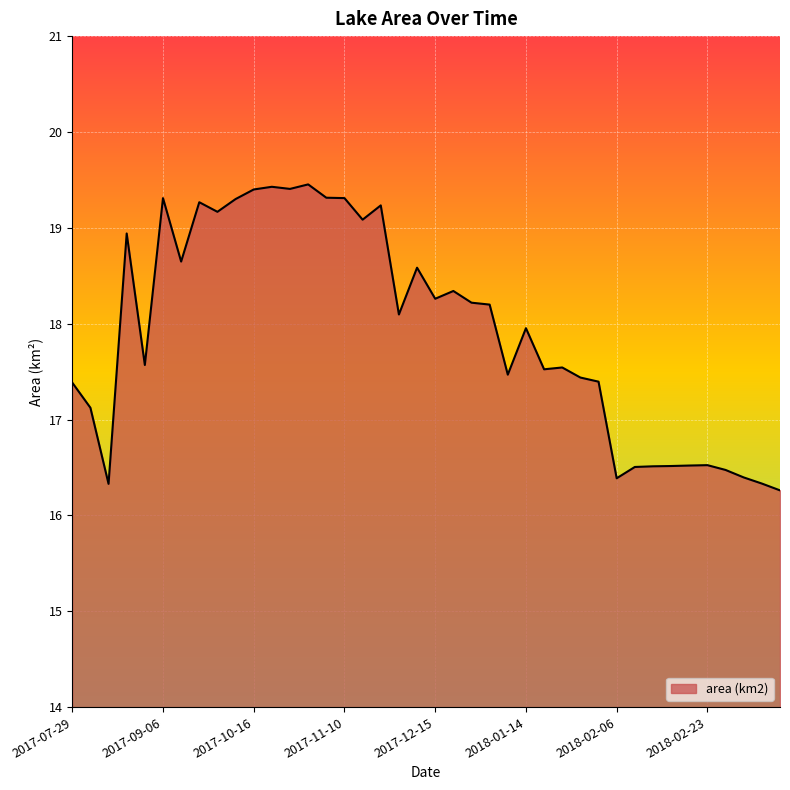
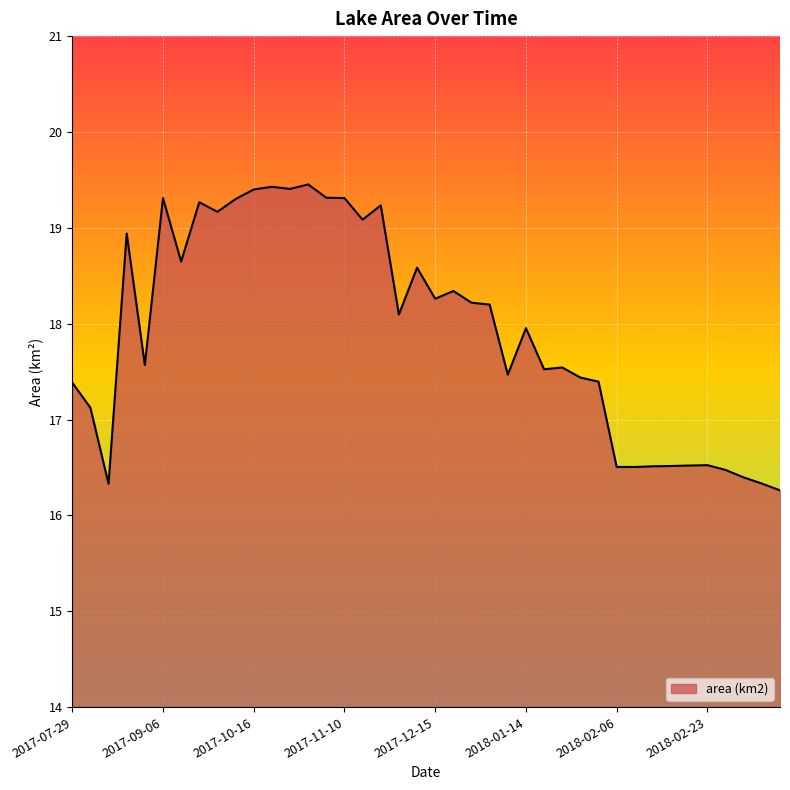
  {
    "2017-07-29": 17.4,
    "2017-09-06": 19.3,
    "2017-10-16": 19.4,
    "2017-11-10": 19.3,
    "2017-12-15": 18.3,
    "2018-01-14": 18.0,
-   "2018-02-06": 16.4,
+   "2018-02-06": 16.5,
    "2018-02-23": 16.5
  }
